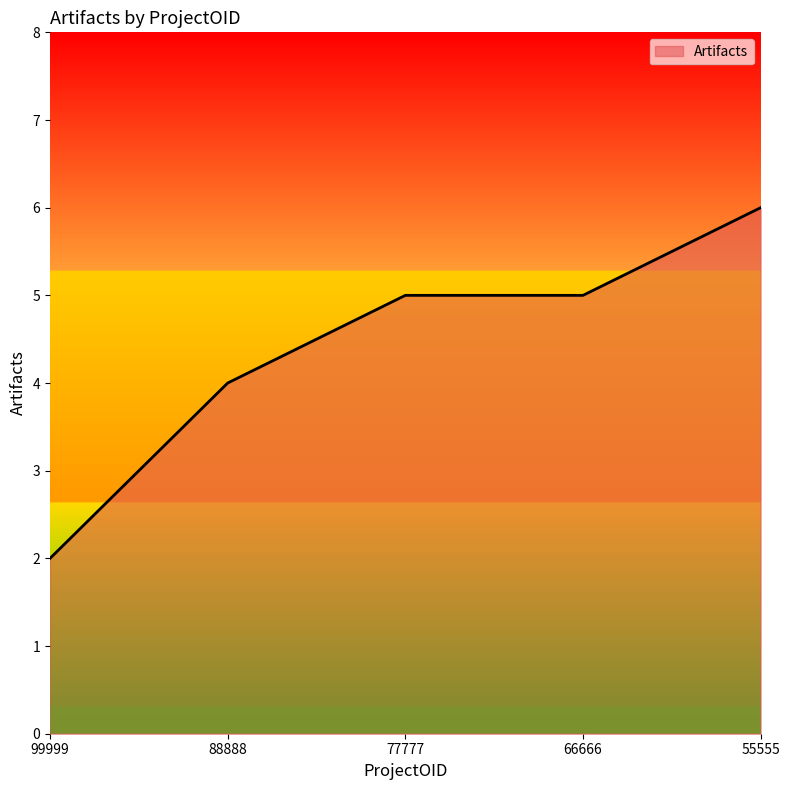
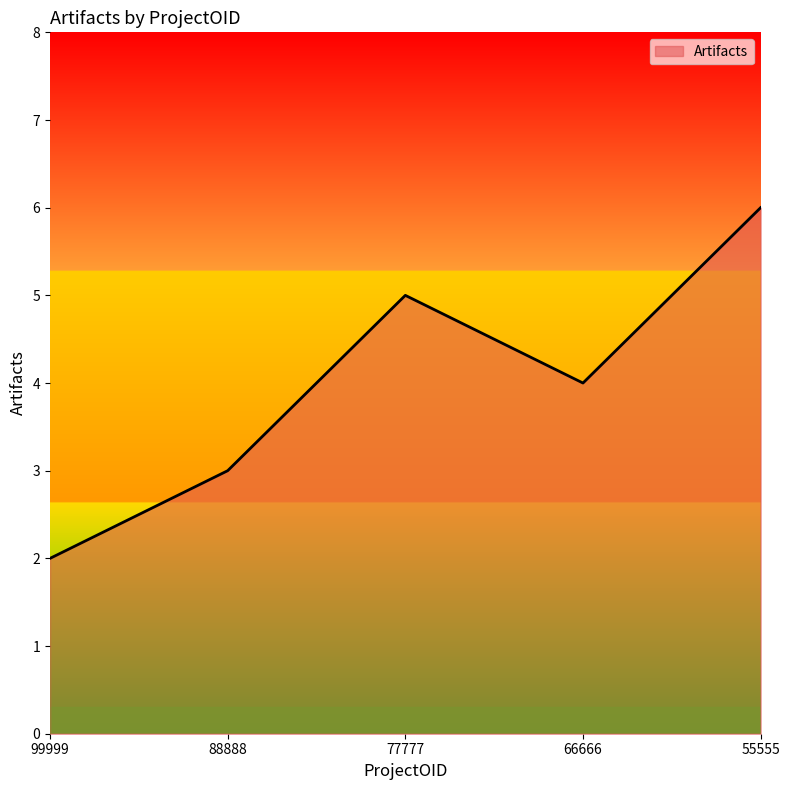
  {
    "99999": 2,
-   "88888": 4,
+   "88888": 3,
    "77777": 5,
-   "66666": 5,
+   "66666": 4,
    "55555": 6
  }
